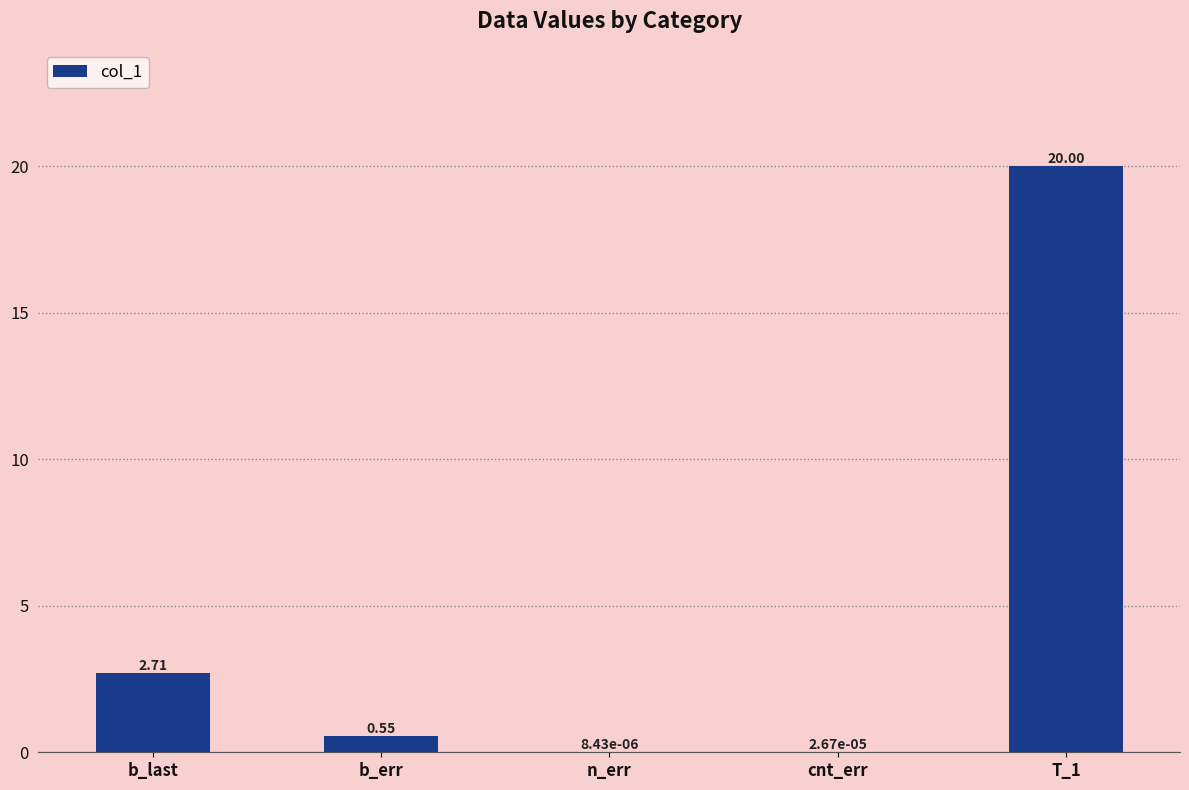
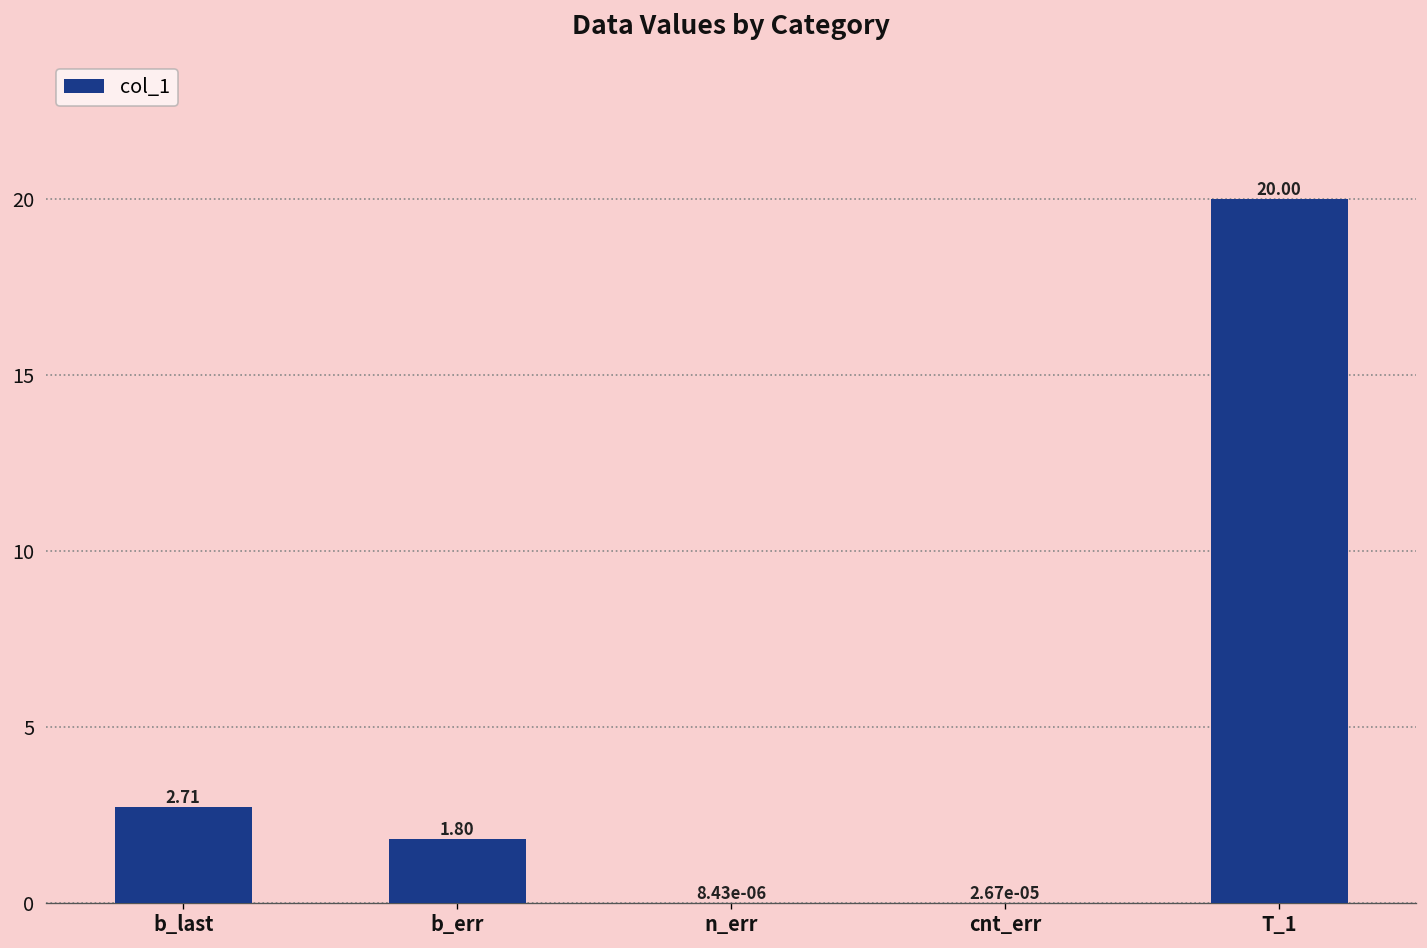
  {
    "b_last": "2.71",
-   "b_err": "0.55",
+   "b_err": "1.80",
    "n_err": "8.43e-06",
    "cnt_err": "2.67e-05",
    "T_1": "20.00"
  }
